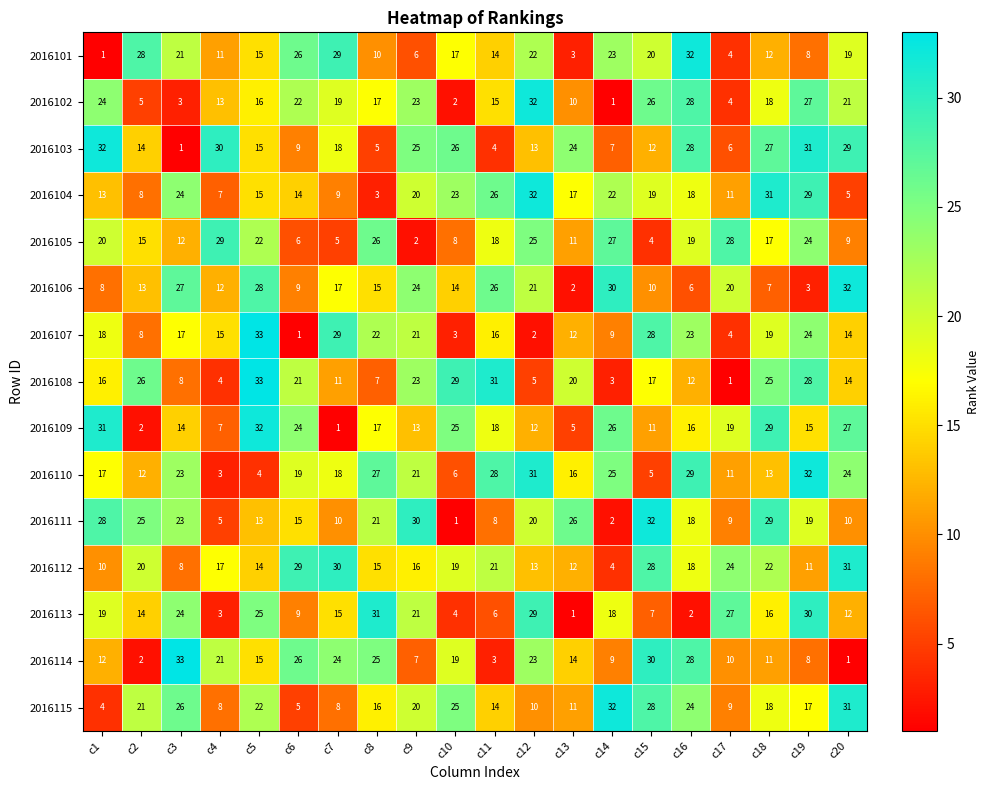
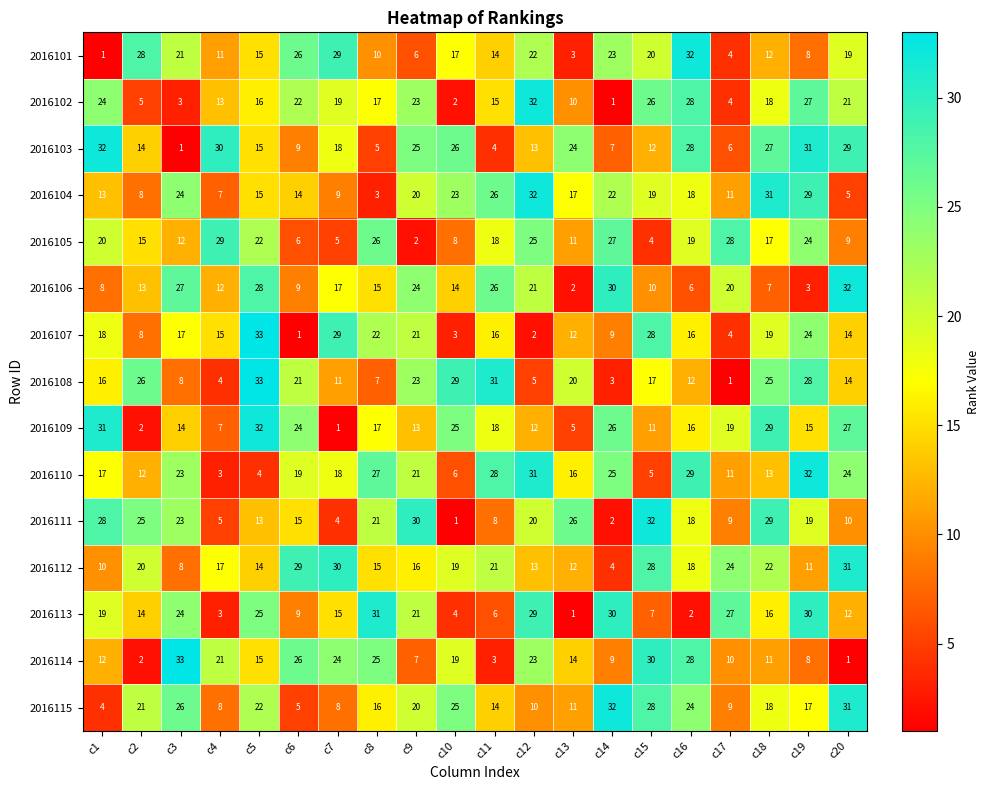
  {
    "2016107": {
      "c1": 18,
      "c2": 8,
      "c3": 17,
      "c4": 15,
      "c5": 33,
      "c6": 1,
      "c7": 29,
      "c8": 22,
      "c9": 21,
      "c10": 3,
      "c11": 16,
      "c12": 2,
      "c13": 12,
      "c14": 9,
      "c15": 28,
-     "c16": 23,
+     "c16": 16,
      "c17": 4,
      "c18": 19,
      "c19": 24,
      "c20": 14
    },
    "2016111": {
      "c1": 28,
      "c2": 25,
      "c3": 23,
      "c4": 5,
      "c5": 13,
      "c6": 15,
-     "c7": 10,
+     "c7": 4,
      "c8": 21,
      "c9": 30,
      "c10": 1,
      "c11": 8,
      "c12": 20,
      "c13": 26,
      "c14": 2,
      "c15": 32,
      "c16": 18,
      "c17": 9,
      "c18": 29,
      "c19": 19,
      "c20": 10
    },
    "2016113": {
      "c1": 19,
      "c2": 14,
      "c3": 24,
      "c4": 3,
      "c5": 25,
      "c6": 9,
      "c7": 15,
      "c8": 31,
      "c9": 21,
      "c10": 4,
      "c11": 6,
      "c12": 29,
      "c13": 1,
-     "c14": 18,
+     "c14": 30,
      "c15": 7,
      "c16": 2,
      "c17": 27,
      "c18": 16,
      "c19": 30,
      "c20": 12
    }
  }
